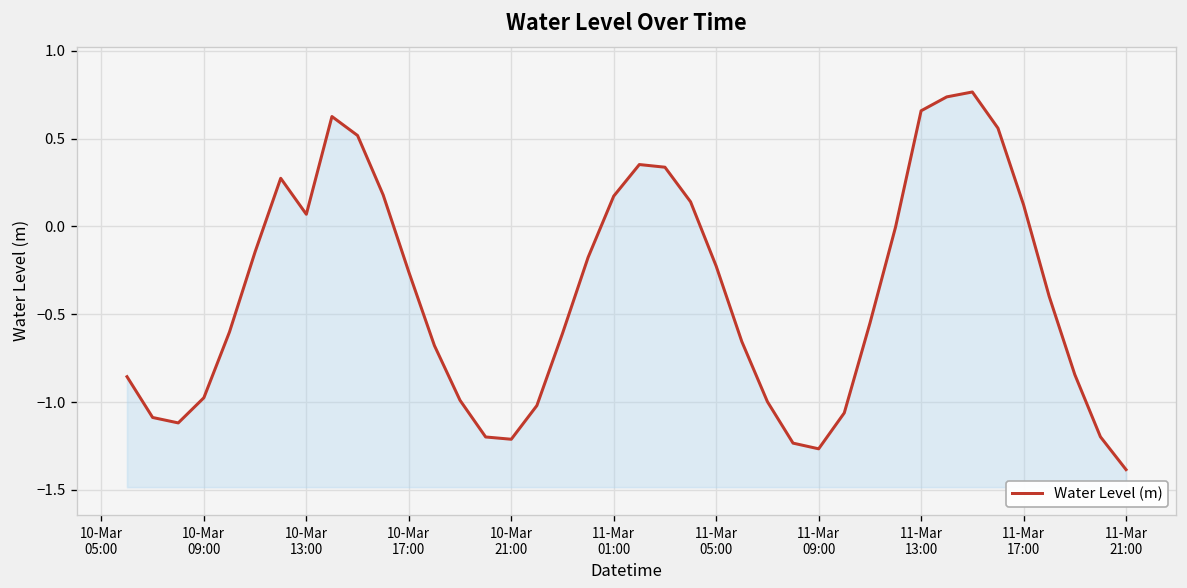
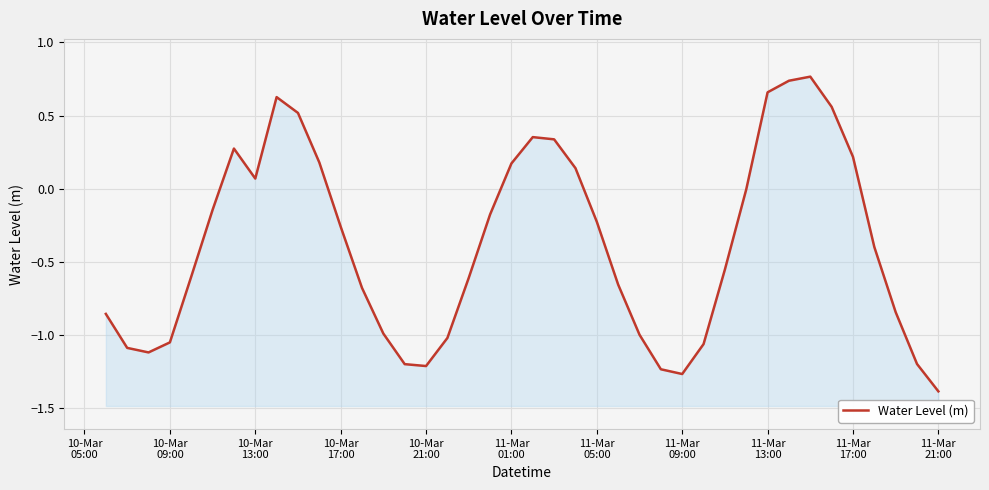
  {
-   "10-Mar 09:00": -0.98,
+   "10-Mar 09:00": -1.05,
    "10-Mar 13:00": 0.07,
    "10-Mar 17:00": -0.26,
    "10-Mar 21:00": -1.21,
    "11-Mar 01:00": 0.17,
    "11-Mar 05:00": -0.23,
    "11-Mar 09:00": -1.27,
    "11-Mar 13:00": 0.66,
-   "11-Mar 17:00": 0.12,
+   "11-Mar 17:00": 0.22,
    "11-Mar 21:00": -1.39
  }
